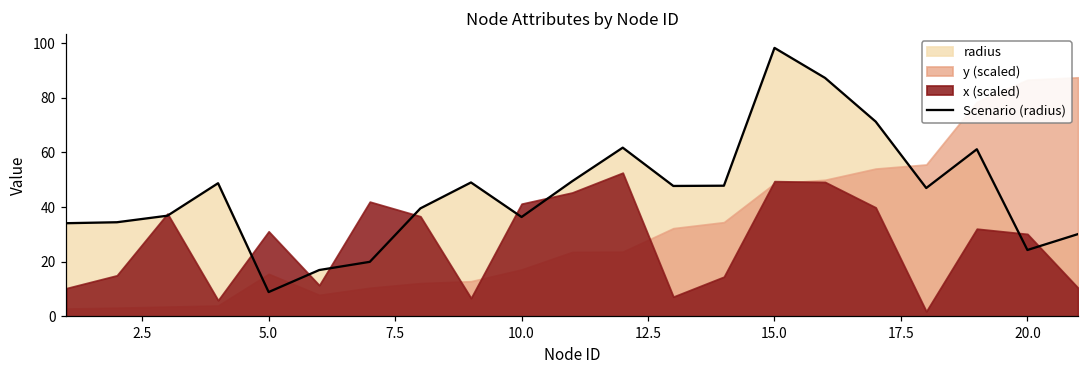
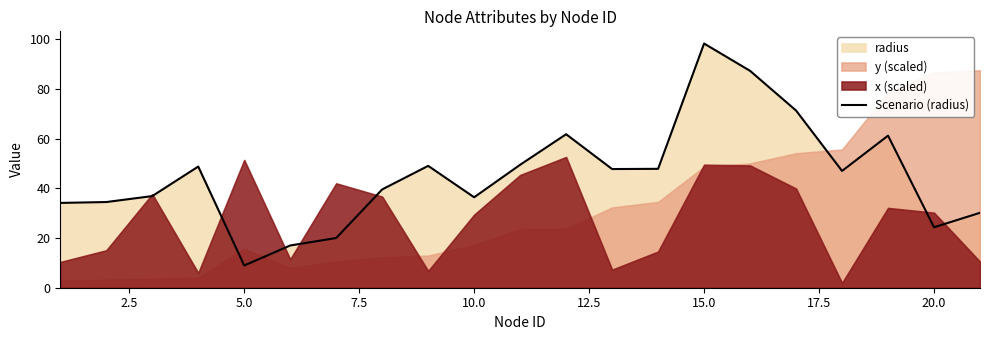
  {
    "radius": {
      "5.0": 9,
      "10.0": 36,
      "15.0": 98,
      "20.0": 24
    },
    "y (scaled)": {
      "5.0": 16,
      "10.0": 17
    },
    "x (scaled)": {
-     "5.0": 31,
-     "10.0": 41,
+     "5.0": 51,
+     "10.0": 29,
      "20.0": 30
    }
  }
